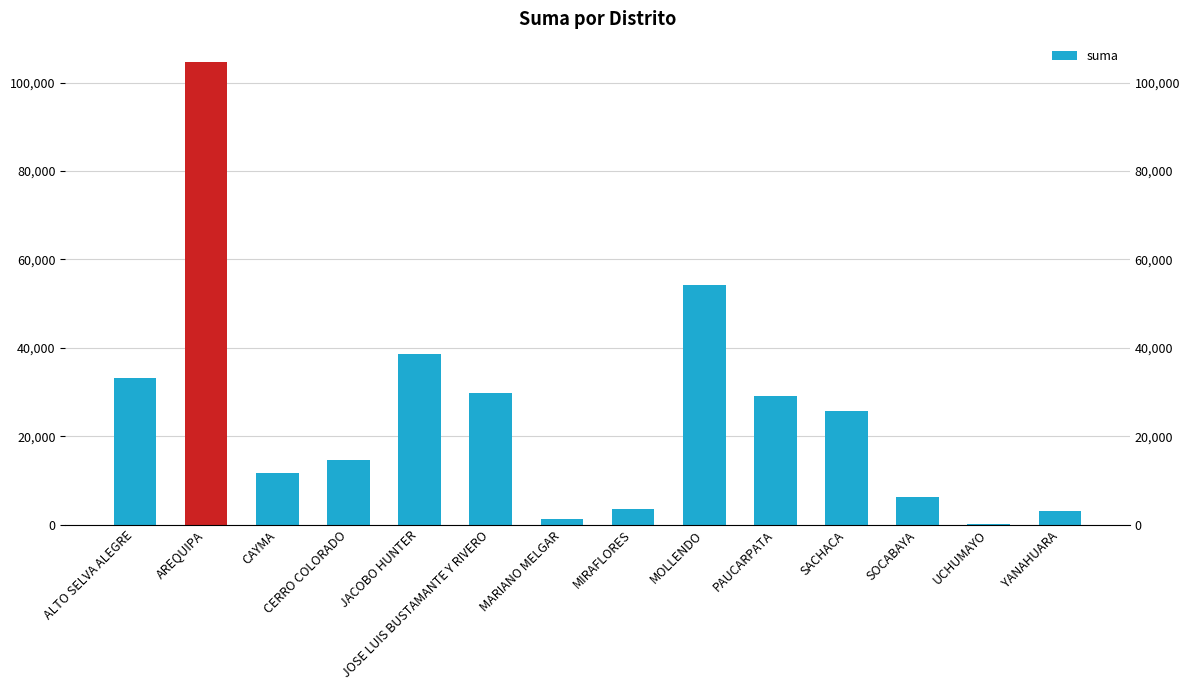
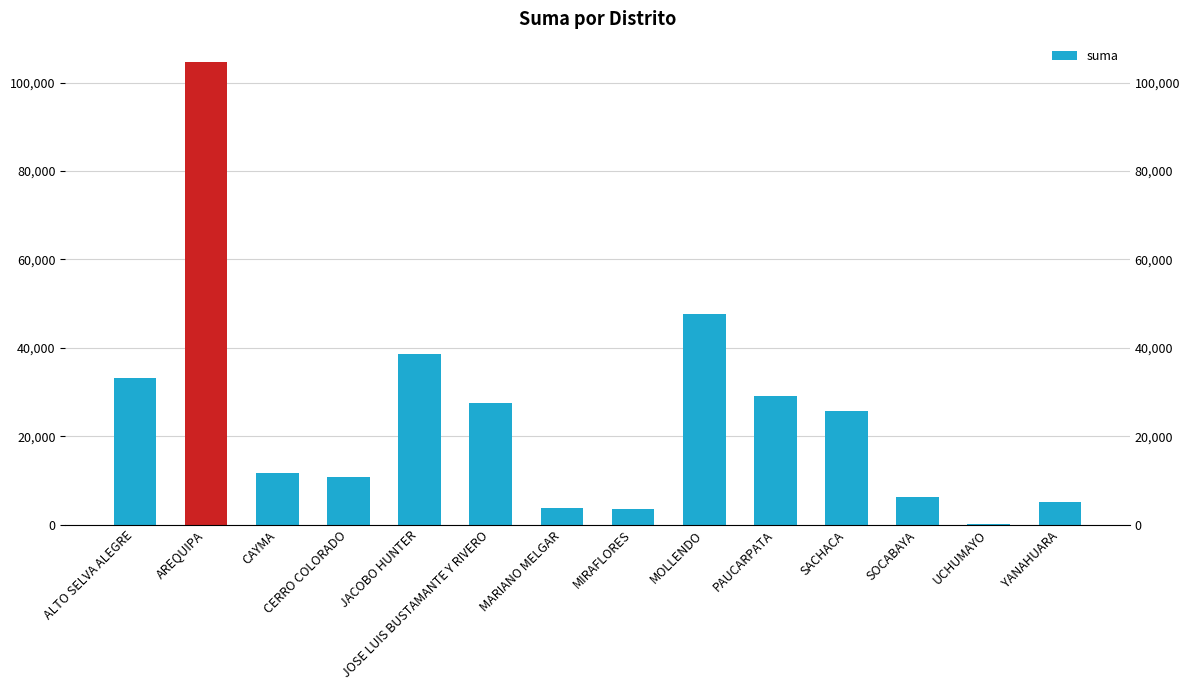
  {
    "ALTO SELVA ALEGRE": "33,000",
    "AREQUIPA": "105,000",
    "CAYMA": "12,000",
-   "CERRO COLORADO": "15,000",
+   "CERRO COLORADO": "11,000",
    "JACOBO HUNTER": "39,000",
-   "JOSE LUIS BUSTAMANTE Y RIVERO": "30,000",
-   "MARIANO MELGAR": "1,000",
+   "JOSE LUIS BUSTAMANTE Y RIVERO": "27,000",
+   "MARIANO MELGAR": "4,000",
    "MIRAFLORES": "3,000",
-   "MOLLENDO": "54,000",
+   "MOLLENDO": "48,000",
    "PAUCARPATA": "29,000",
    "SACHACA": "26,000",
    "SOCABAYA": "6,000",
-   "YANAHUARA": "3,000"
+   "YANAHUARA": "5,000"
  }
